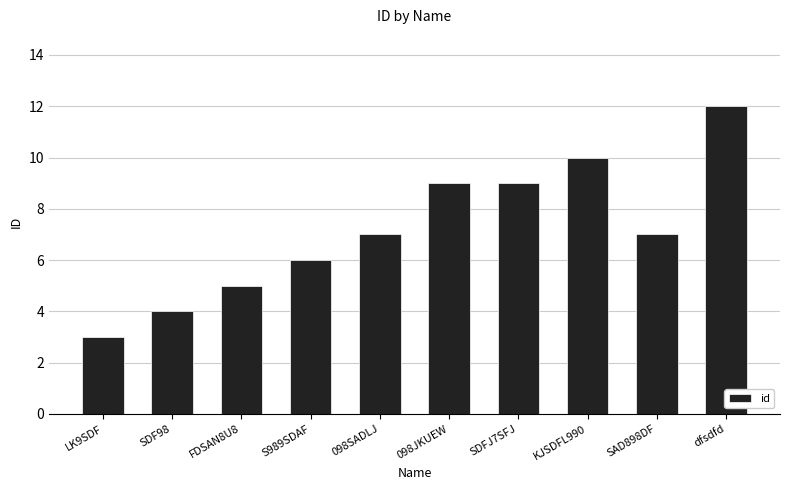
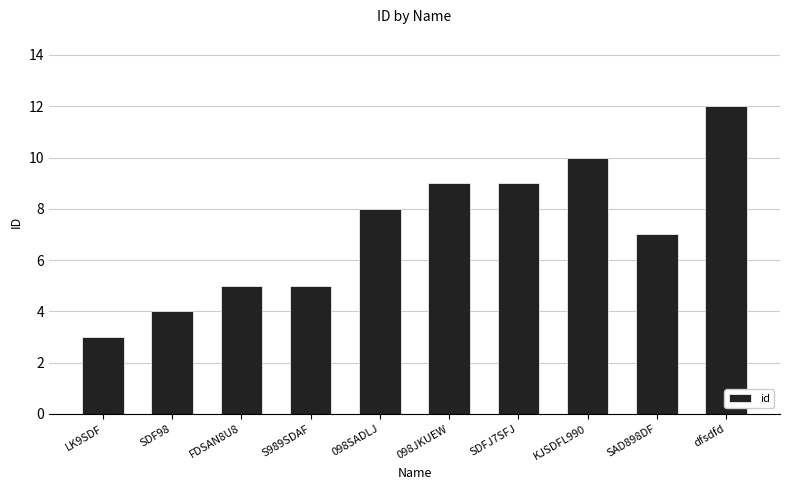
  {
    "LK9SDF": 3,
    "SDF98": 4,
    "FDSAN8U8": 5,
-   "S989SDAF": 6,
-   "098SADLJ": 7,
+   "S989SDAF": 5,
+   "098SADLJ": 8,
    "098JKUEW": 9,
    "SDFJ7SFJ": 9,
    "KJSDFL990": 10,
    "SAD898DF": 7,
    "dfsdfd": 12
  }
